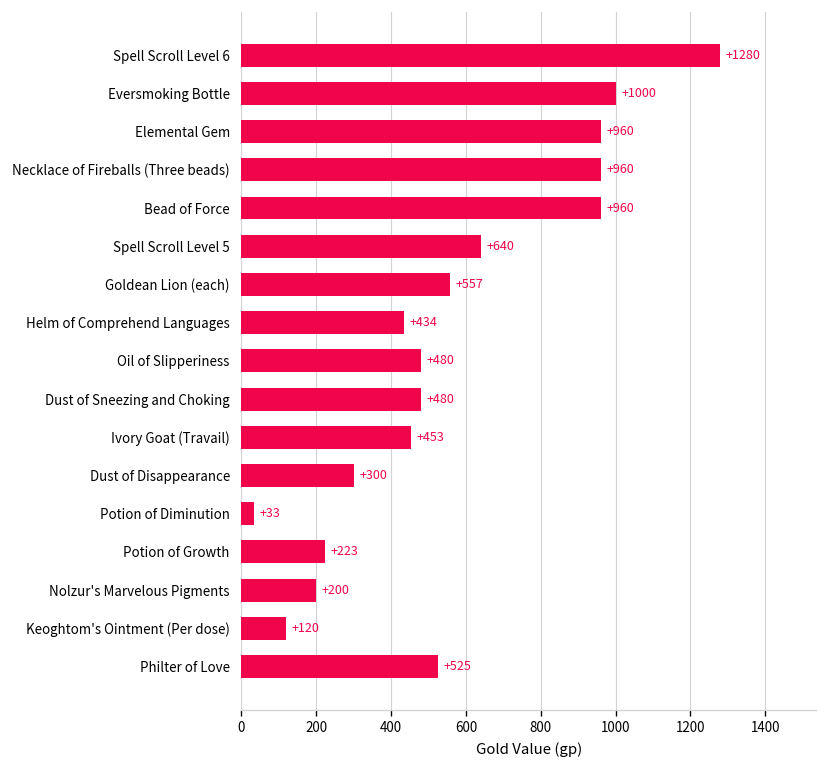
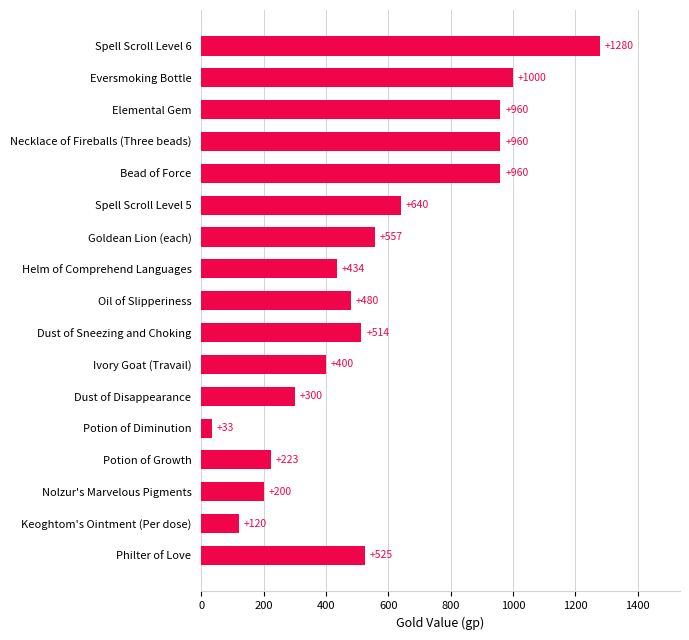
  {
    "Spell Scroll Level 6": "+1280",
    "Eversmoking Bottle": "+1000",
    "Elemental Gem": "+960",
    "Necklace of Fireballs (Three beads)": "+960",
    "Bead of Force": "+960",
    "Spell Scroll Level 5": "+640",
    "Goldean Lion (each)": "+557",
    "Helm of Comprehend Languages": "+434",
    "Oil of Slipperiness": "+480",
-   "Dust of Sneezing and Choking": "+480",
-   "Ivory Goat (Travail)": "+453",
+   "Dust of Sneezing and Choking": "+514",
+   "Ivory Goat (Travail)": "+400",
    "Dust of Disappearance": "+300",
    "Potion of Diminution": "+33",
    "Potion of Growth": "+223",
    "Nolzur's Marvelous Pigments": "+200",
    "Keoghtom's Ointment (Per dose)": "+120",
    "Philter of Love": "+525"
  }
